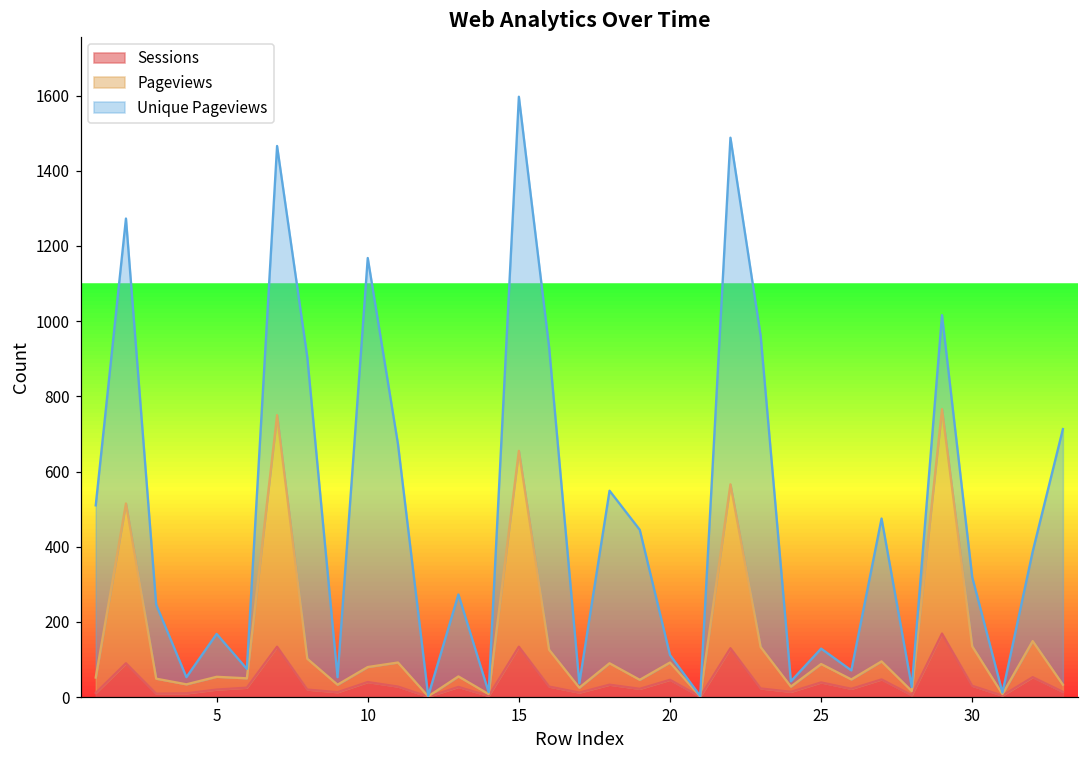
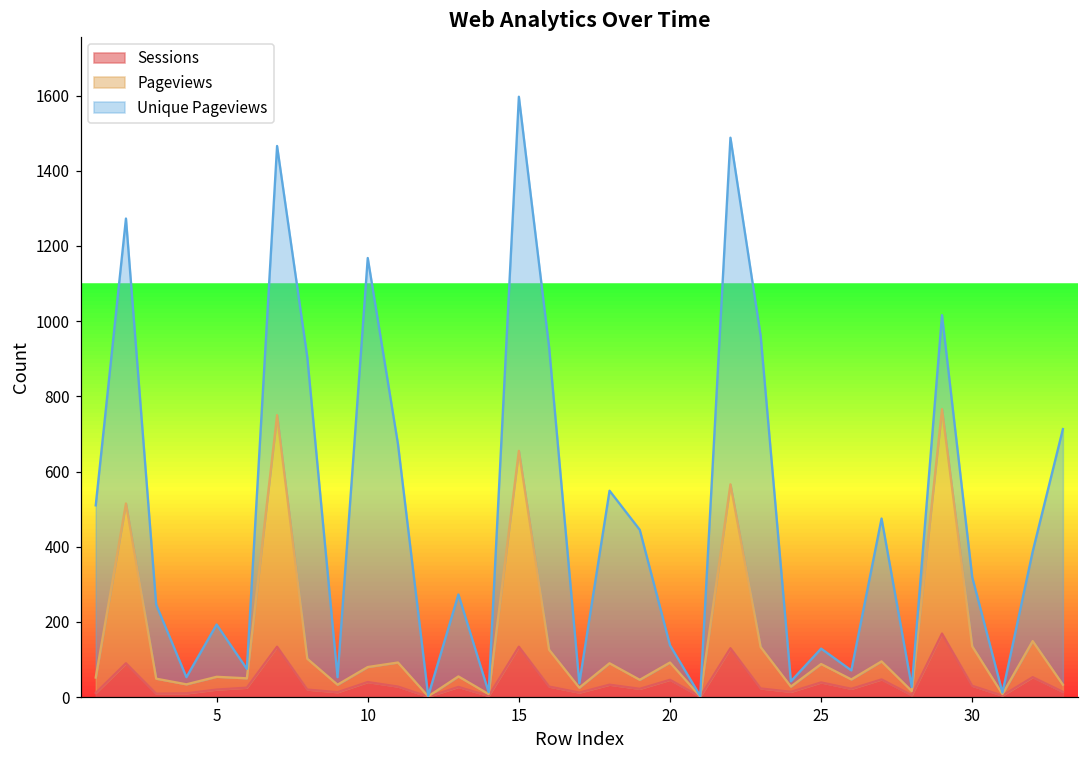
  {
    "Unique Pageviews": {
-     "5": 110,
+     "5": 140,
      "10": 1090,
      "15": 940,
-     "20": 20,
+     "20": 50,
      "25": 40,
      "30": 180
    }
  }
